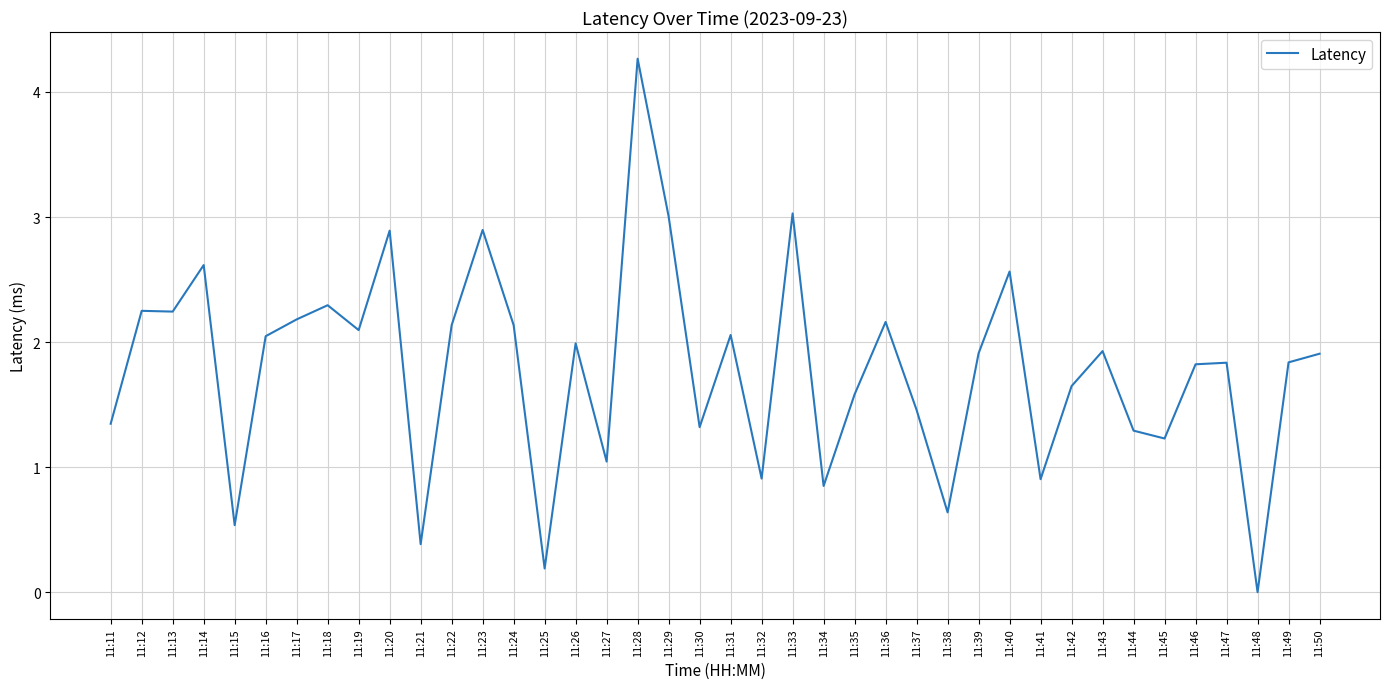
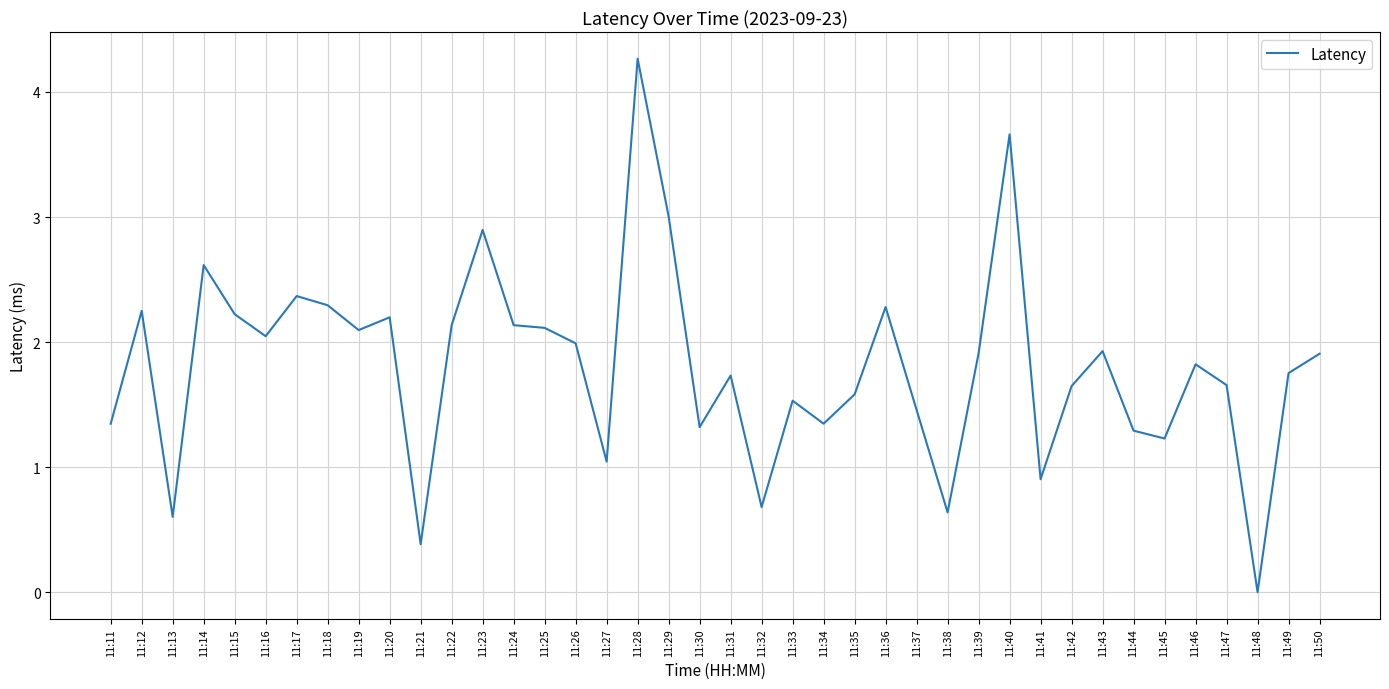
  {
    "11:11": 1.35,
    "11:12": 2.25,
-   "11:13": 2.24,
+   "11:13": 0.60,
    "11:14": 2.62,
-   "11:15": 0.54,
+   "11:15": 2.22,
    "11:16": 2.05,
-   "11:17": 2.18,
+   "11:17": 2.37,
    "11:18": 2.29,
    "11:19": 2.10,
-   "11:20": 2.89,
+   "11:20": 2.20,
    "11:21": 0.38,
    "11:22": 2.14,
    "11:23": 2.90,
    "11:24": 2.14,
-   "11:25": 0.19,
+   "11:25": 2.11,
    "11:26": 1.99,
    "11:27": 1.04,
    "11:28": 4.27,
    "11:29": 3.00,
    "11:30": 1.32,
-   "11:31": 2.06,
-   "11:32": 0.91,
-   "11:33": 3.03,
-   "11:34": 0.85,
+   "11:31": 1.73,
+   "11:32": 0.68,
+   "11:33": 1.53,
+   "11:34": 1.35,
    "11:35": 1.58,
-   "11:36": 2.16,
+   "11:36": 2.28,
    "11:37": 1.46,
    "11:38": 0.64,
    "11:39": 1.91,
-   "11:40": 2.56,
+   "11:40": 3.66,
    "11:41": 0.90,
    "11:42": 1.65,
    "11:43": 1.93,
    "11:44": 1.29,
    "11:45": 1.23,
    "11:46": 1.82,
-   "11:47": 1.84,
+   "11:47": 1.66,
    "11:48": 0.00,
-   "11:49": 1.84,
+   "11:49": 1.75,
    "11:50": 1.91
  }
